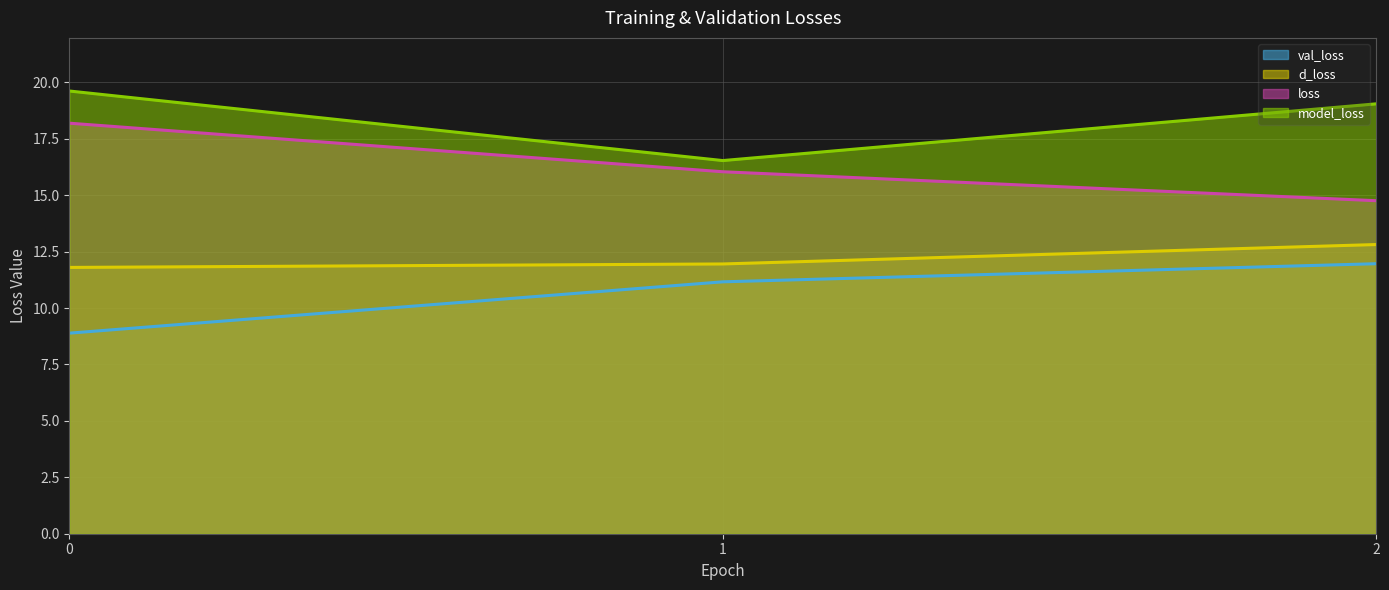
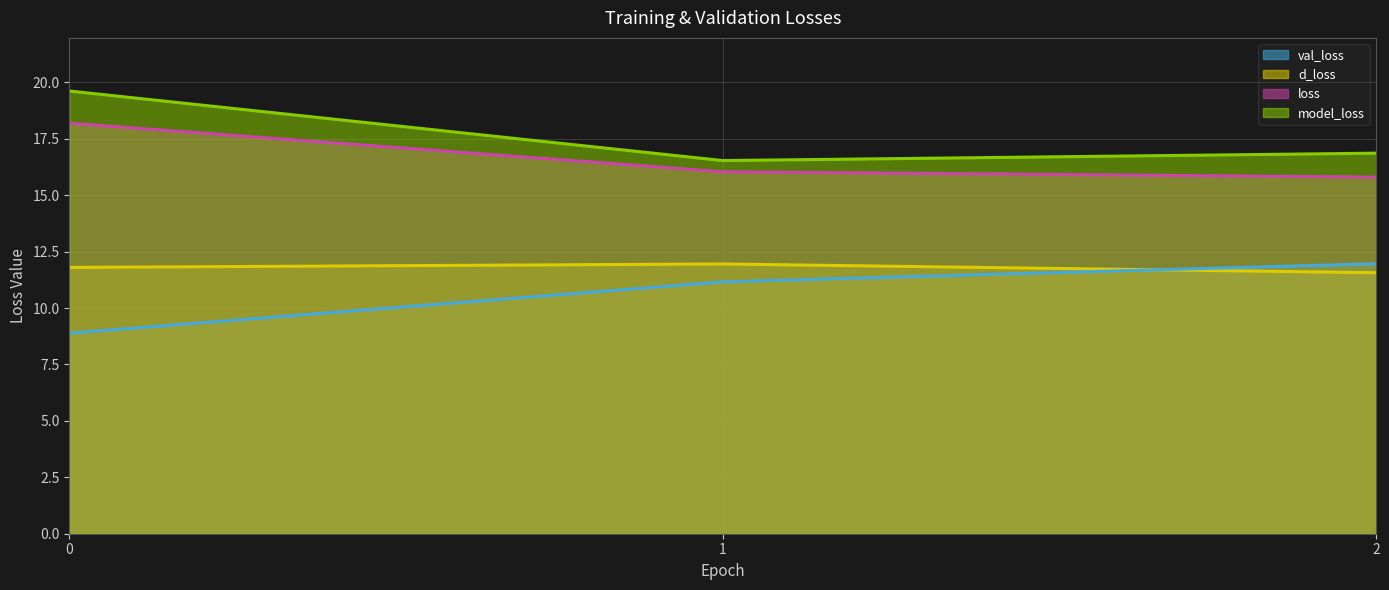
  {
    "val_loss": {
      "0": 8.9,
      "1": 11.2,
      "2": 12.0
    },
    "d_loss": {
      "0": 11.8,
      "1": 12.0,
-     "2": 12.8
+     "2": 11.6
    },
    "loss": {
      "0": 18.2,
      "1": 16.0,
-     "2": 14.8
+     "2": 15.8
    },
    "model_loss": {
      "0": 19.6,
      "1": 16.5,
-     "2": 19.1
+     "2": 16.9
    }
  }
